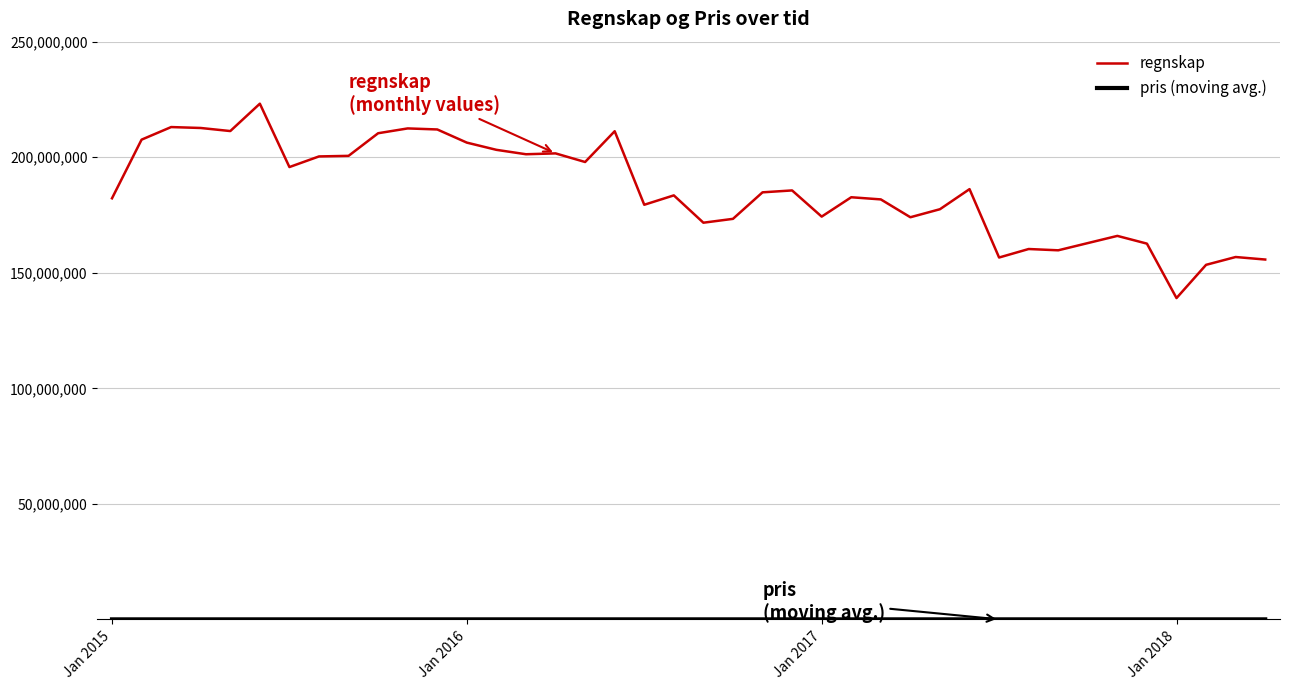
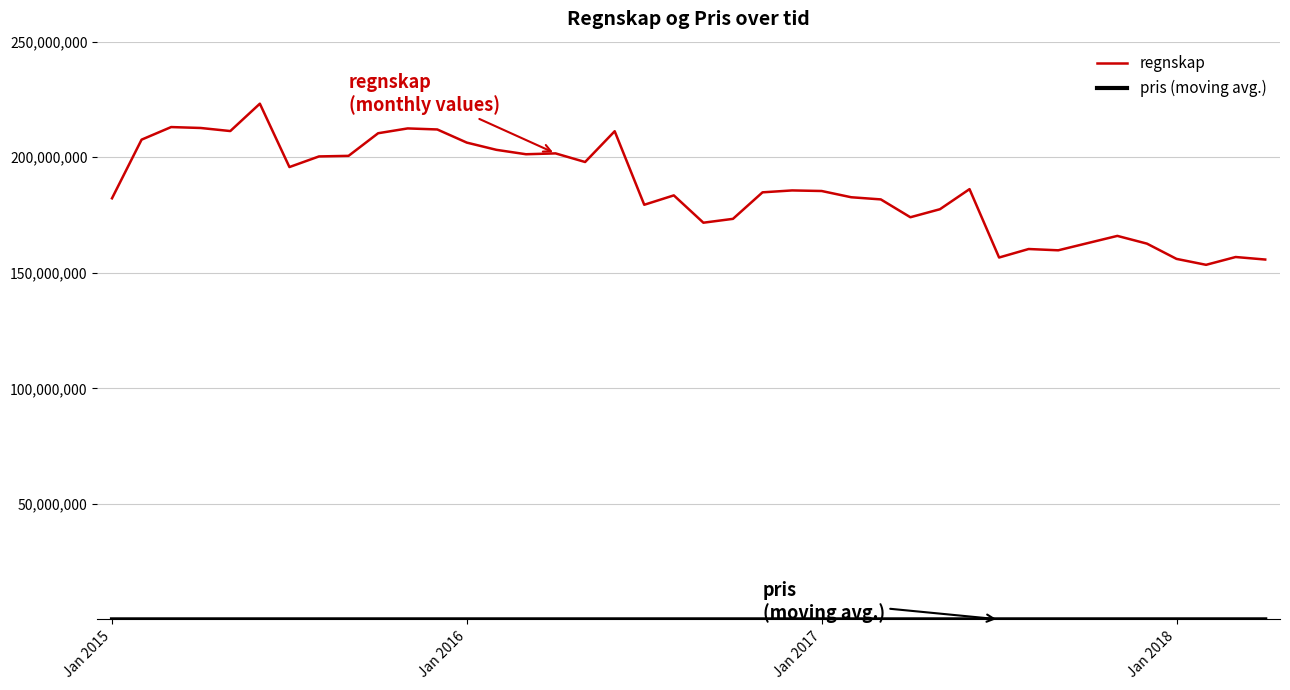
  {
    "regnskap": {
      "Jan 2015": "182,000,000",
      "Jan 2016": "206,000,000",
-     "Jan 2017": "174,000,000",
-     "Jan 2018": "139,000,000"
+     "Jan 2017": "185,000,000",
+     "Jan 2018": "156,000,000"
    },
    "pris (moving avg.)": {
      "Jan 2015": "0",
      "Jan 2016": "0",
      "Jan 2017": "0",
      "Jan 2018": "0"
    }
  }
